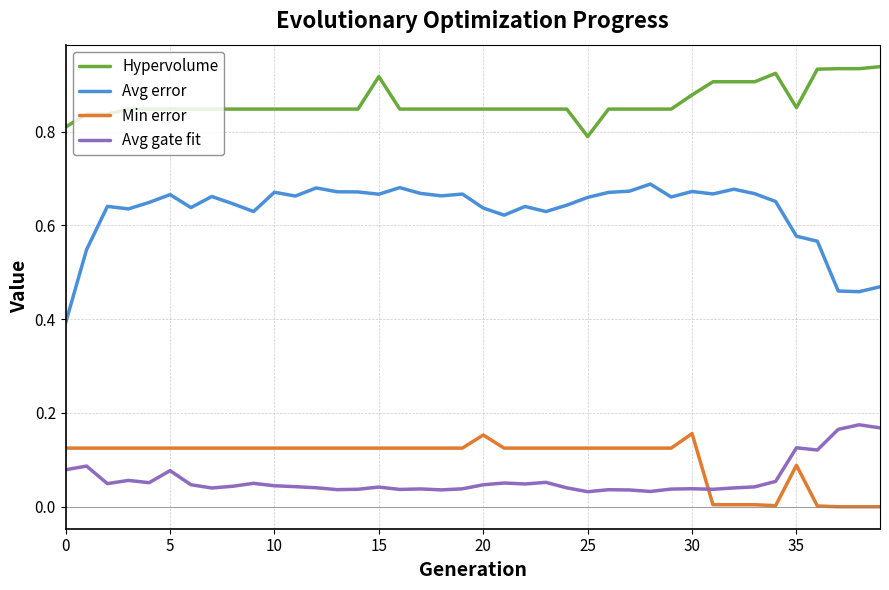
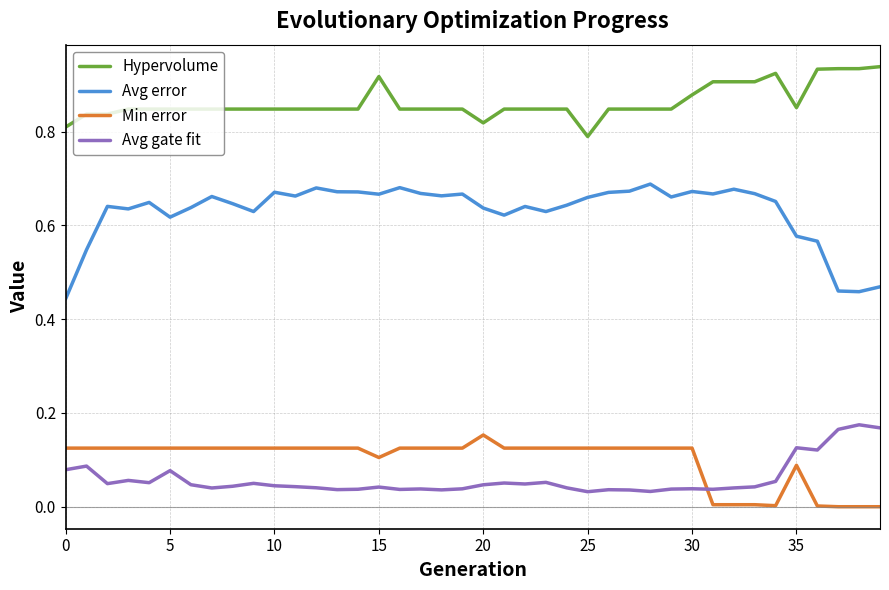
  {
    "Hypervolume": {
      "0": 0.81,
      "10": 0.85,
      "15": 0.92,
-     "20": 0.85,
+     "20": 0.82,
      "25": 0.79,
      "30": 0.88,
      "35": 0.85
    },
    "Avg error": {
-     "0": 0.39,
-     "5": 0.67,
+     "0": 0.44,
+     "5": 0.62,
      "10": 0.67,
      "15": 0.67,
      "20": 0.64,
      "25": 0.66,
      "30": 0.67,
      "35": 0.58
    },
    "Min error": {
      "0": 0.13,
      "5": 0.13,
      "10": 0.13,
-     "15": 0.13,
+     "15": 0.11,
      "20": 0.15,
      "25": 0.13,
-     "30": 0.16,
+     "30": 0.13,
      "35": 0.09
    },
    "Avg gate fit": {
      "0": 0.08,
      "5": 0.08,
      "10": 0.04,
      "15": 0.04,
      "20": 0.05,
      "25": 0.03,
      "30": 0.04,
      "35": 0.13
    }
  }
